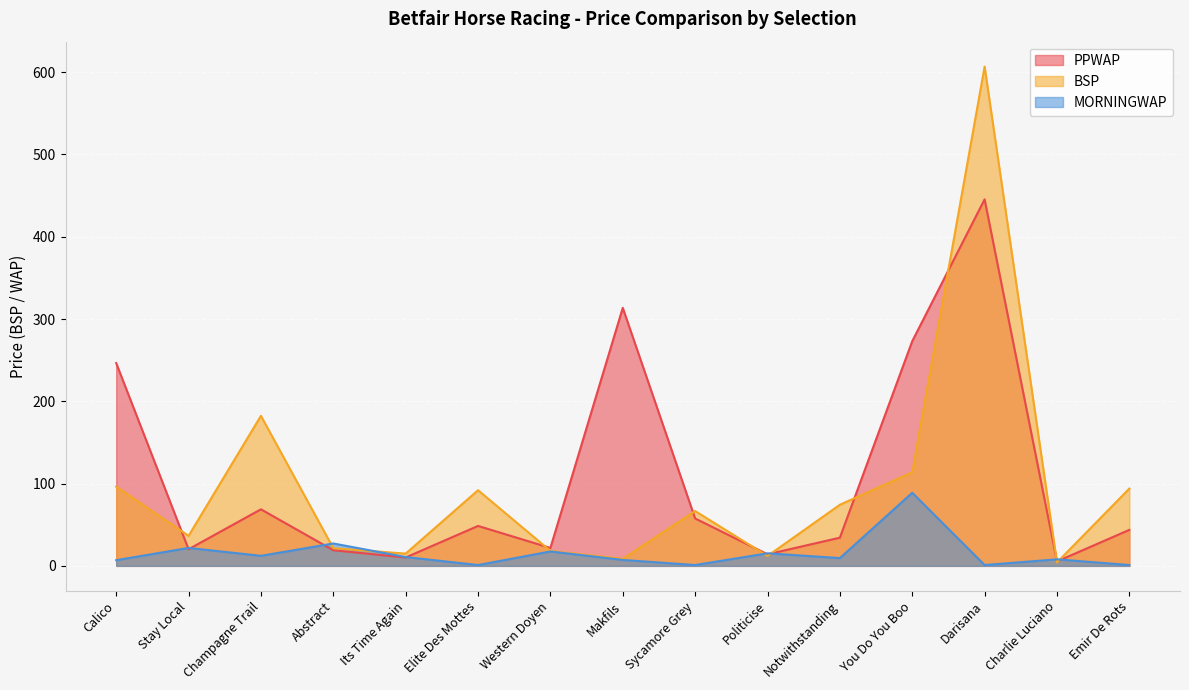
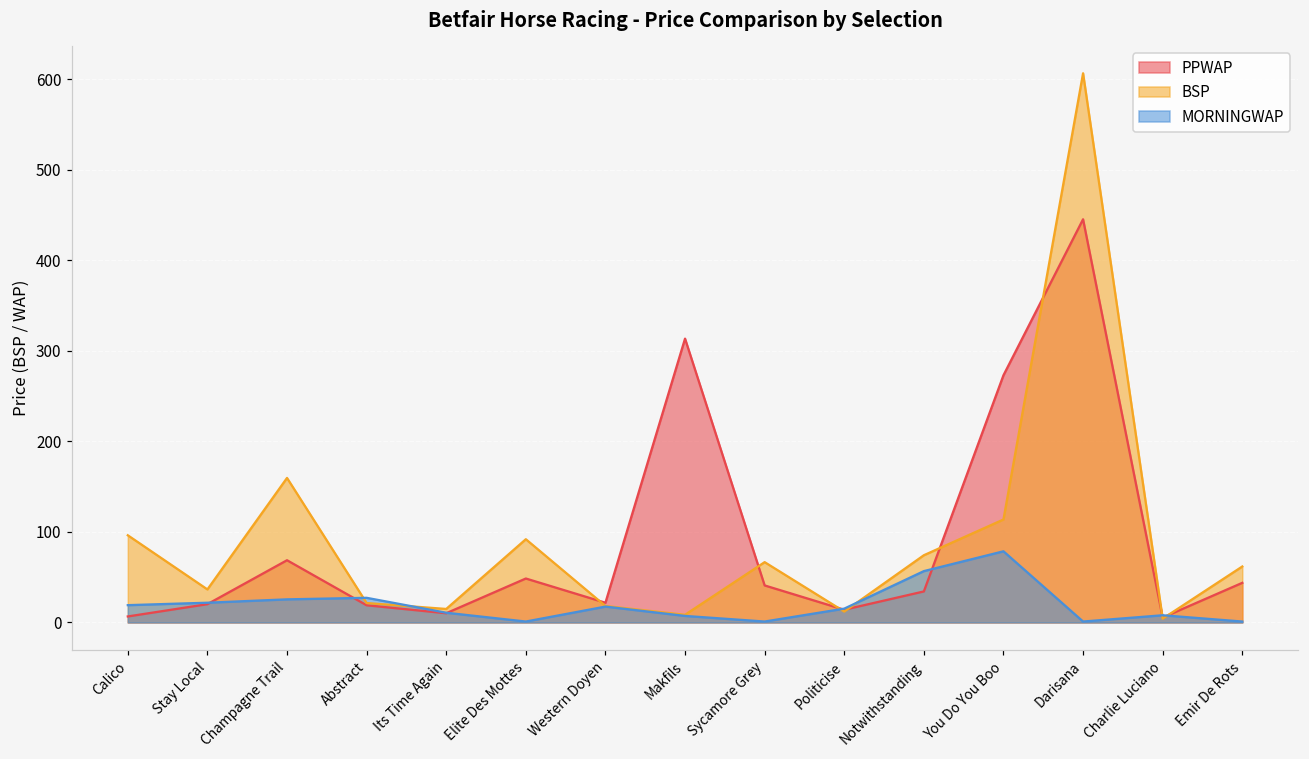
  {
    "PPWAP": {
-     "Calico": 250,
+     "Calico": 10,
      "Champagne Trail": 70,
      "Elite Des Mottes": 50,
      "Western Doyen": 20,
      "Makfils": 310,
-     "Sycamore Grey": 60,
+     "Sycamore Grey": 40,
      "Notwithstanding": 30,
      "You Do You Boo": 270,
      "Darisana": 450,
      "Emir De Rots": 40
    },
    "BSP": {
      "Calico": 100,
      "Stay Local": 40,
-     "Champagne Trail": 180,
+     "Champagne Trail": 160,
      "Its Time Again": 10,
      "Elite Des Mottes": 90,
      "Sycamore Grey": 70,
      "Notwithstanding": 70,
      "You Do You Boo": 110,
      "Darisana": 610,
-     "Emir De Rots": 90
+     "Emir De Rots": 60
    },
    "MORNINGWAP": {
-     "Calico": 10,
-     "Champagne Trail": 10,
+     "Calico": 20,
+     "Champagne Trail": 30,
      "Abstract": 30,
      "Elite Des Mottes": 0,
      "Sycamore Grey": 0,
-     "Notwithstanding": 10,
-     "You Do You Boo": 90,
+     "Notwithstanding": 60,
+     "You Do You Boo": 80,
      "Darisana": 0,
      "Emir De Rots": 0
    }
  }
